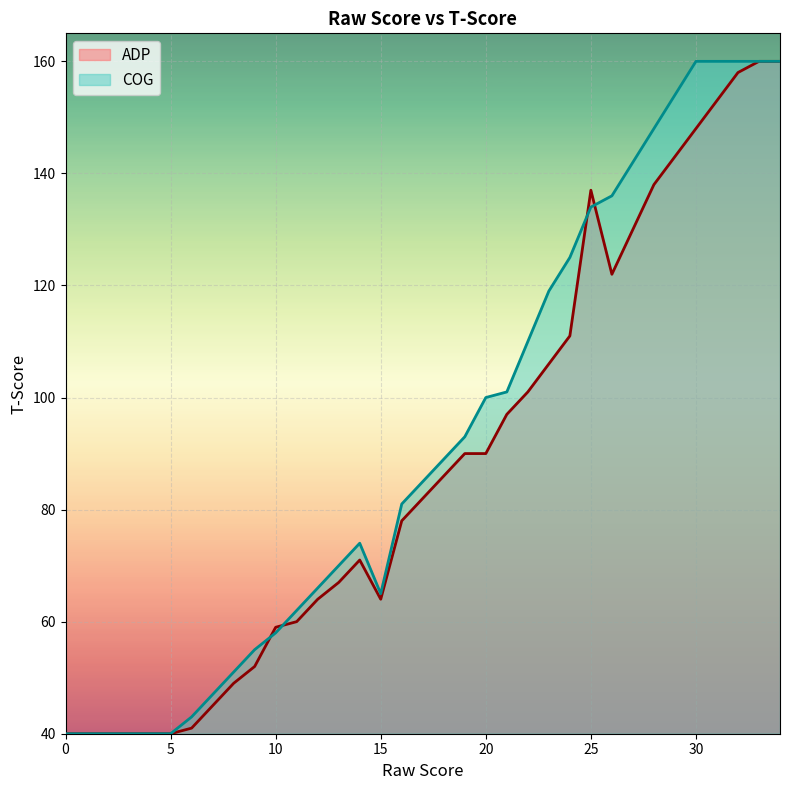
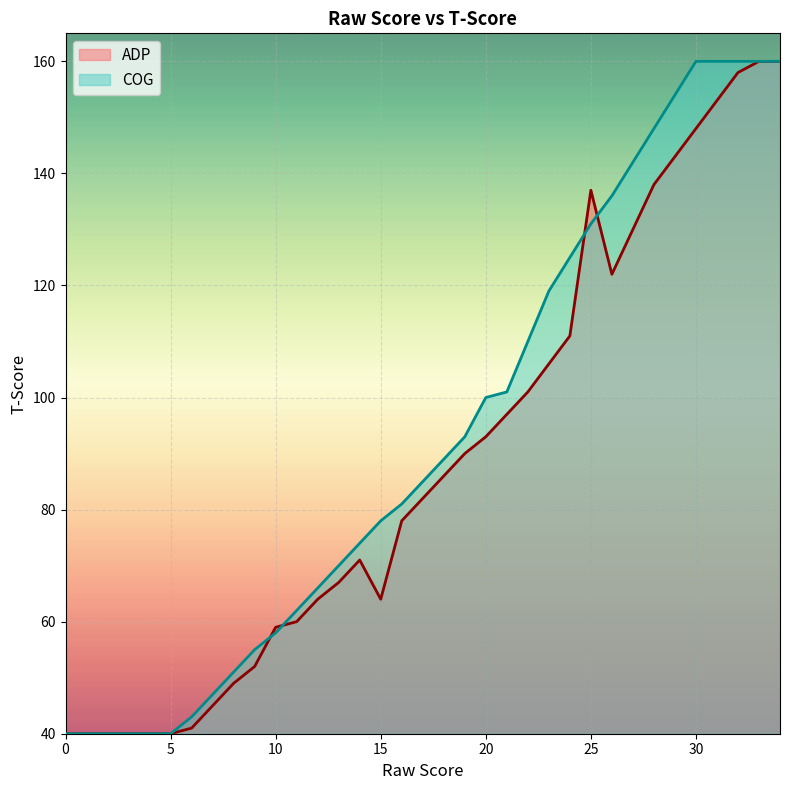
  {
    "ADP": {
      "10": 59,
      "15": 64,
-     "20": 90,
+     "20": 93,
      "25": 137,
      "30": 148
    },
    "COG": {
      "10": 58,
-     "15": 65,
+     "15": 78,
      "20": 100,
-     "25": 134,
+     "25": 131,
      "30": 160
    }
  }
